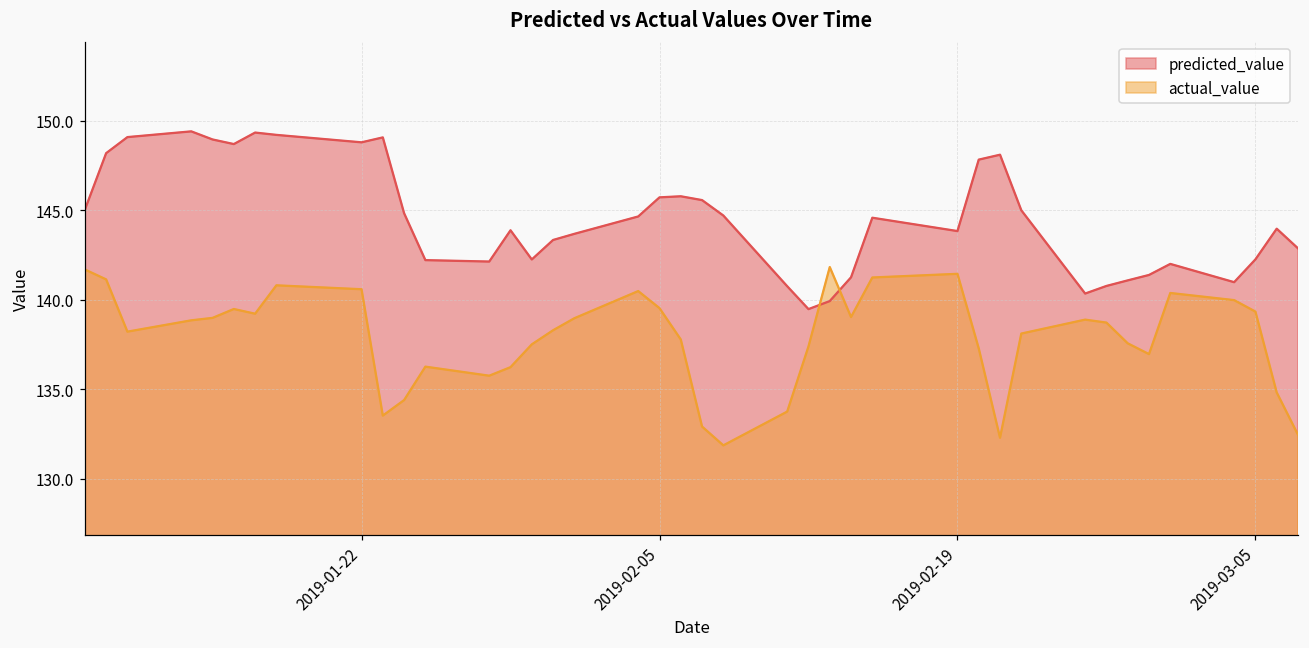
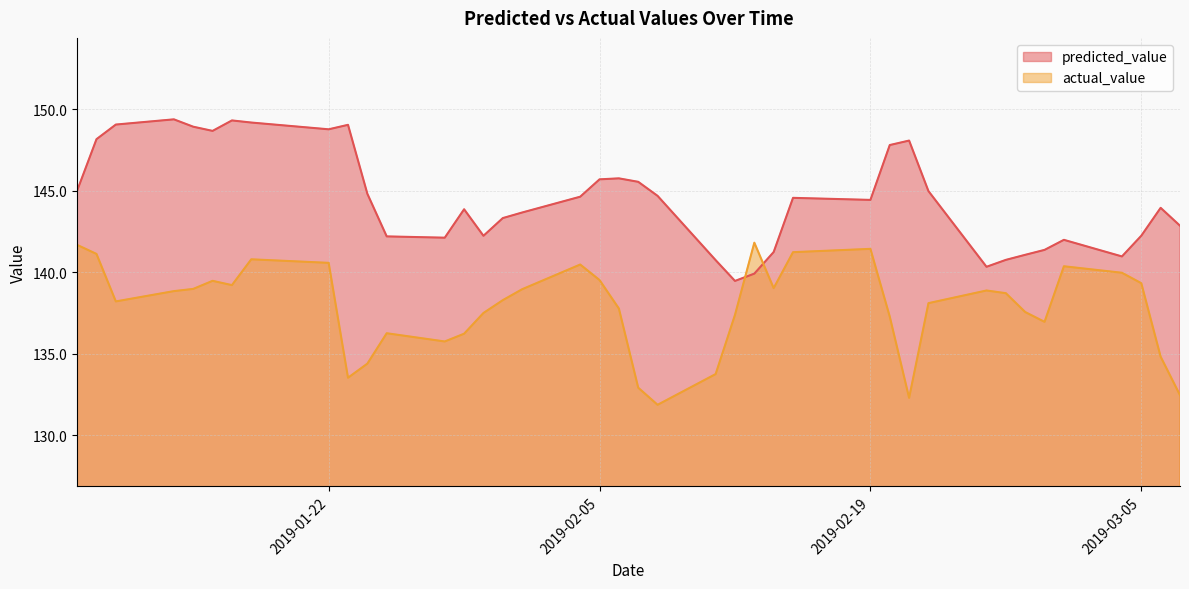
  {
    "predicted_value": {
      "2019-01-22": 148.8,
      "2019-02-05": 145.7,
-     "2019-02-19": 143.8,
+     "2019-02-19": 144.5,
      "2019-03-05": 142.3
    },
    "actual_value": {
      "2019-01-22": 140.6,
      "2019-02-05": 139.5,
      "2019-02-19": 141.4,
      "2019-03-05": 139.3
    }
  }
